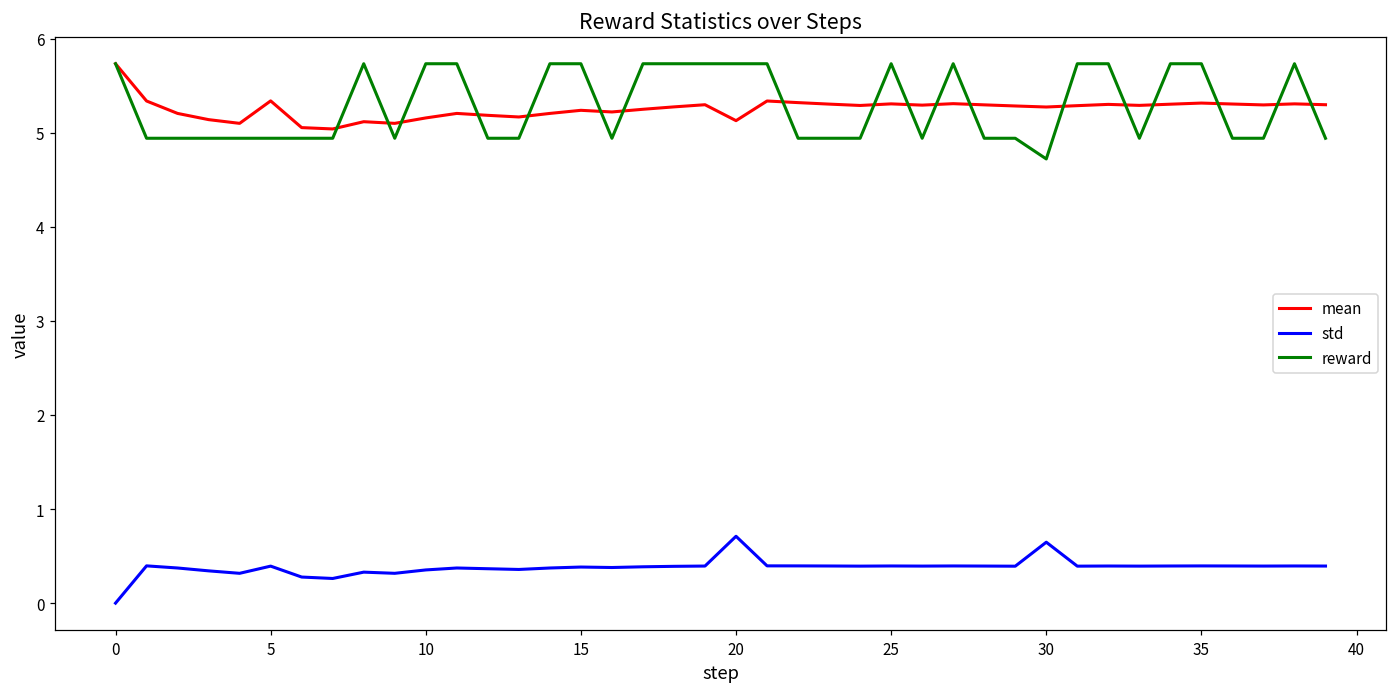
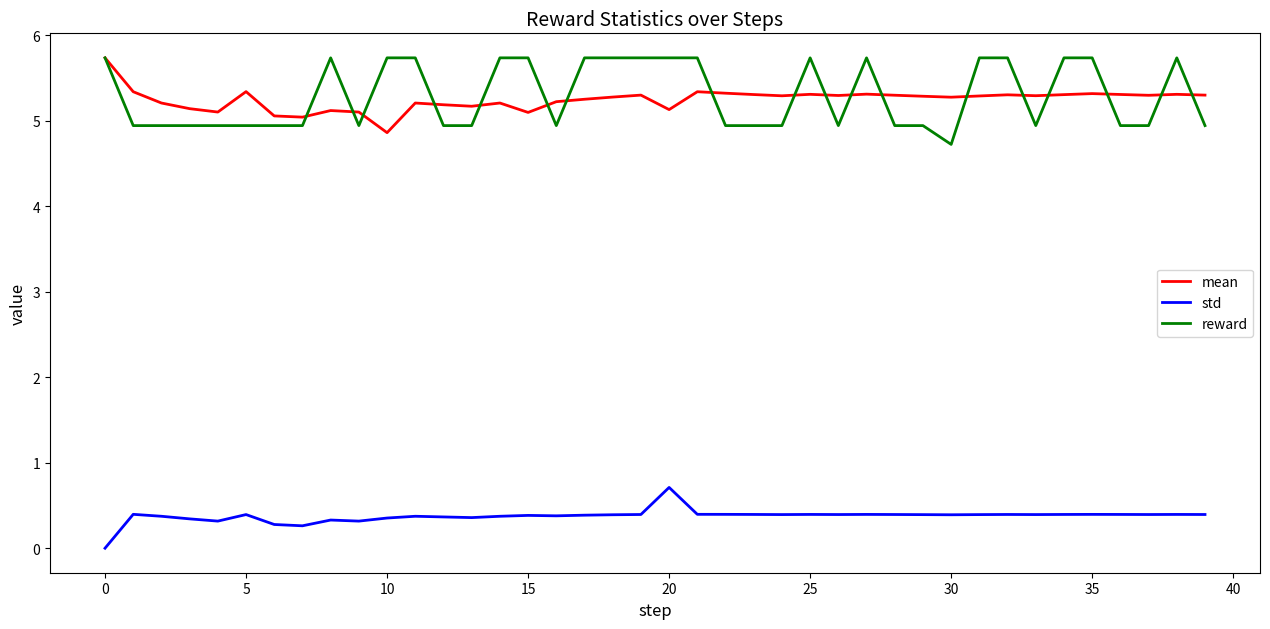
  {
    "mean": {
      "5": 5.3,
-     "10": 5.2,
-     "15": 5.2,
+     "10": 4.9,
+     "15": 5.1,
      "20": 5.1,
      "25": 5.3,
      "30": 5.3,
      "35": 5.3
    },
    "std": {
      "0": 0.0,
      "5": 0.4,
      "10": 0.4,
      "15": 0.4,
      "20": 0.7,
      "25": 0.4,
-     "30": 0.6,
+     "30": 0.4,
      "35": 0.4
    },
    "reward": {
      "5": 4.9,
      "10": 5.7,
      "15": 5.7,
      "20": 5.7,
      "25": 5.7,
      "30": 4.7,
      "35": 5.7
    }
  }
